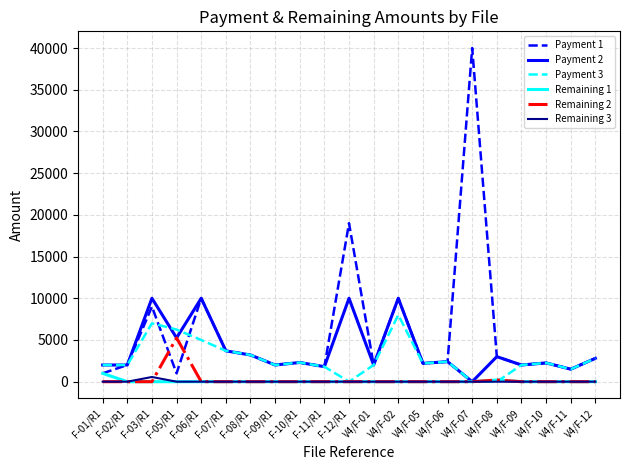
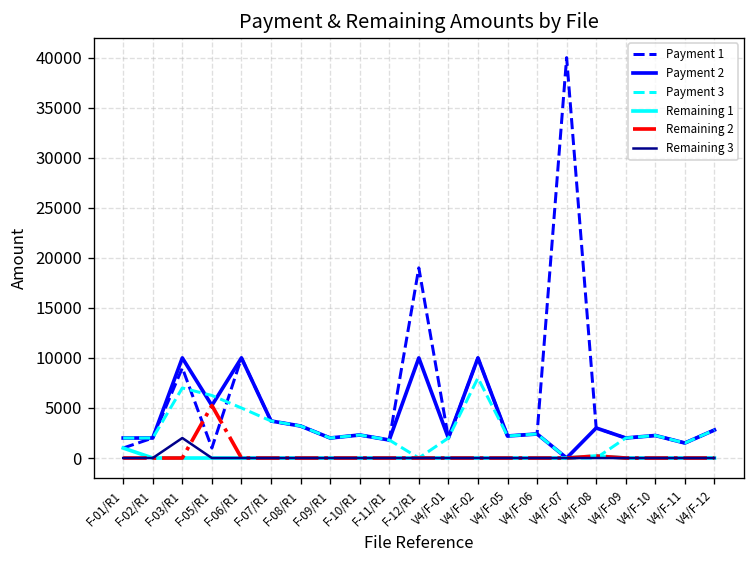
  {
    "Remaining 3": {
-     "F-03/R1": 1000
+     "F-03/R1": 2000
    }
  }
